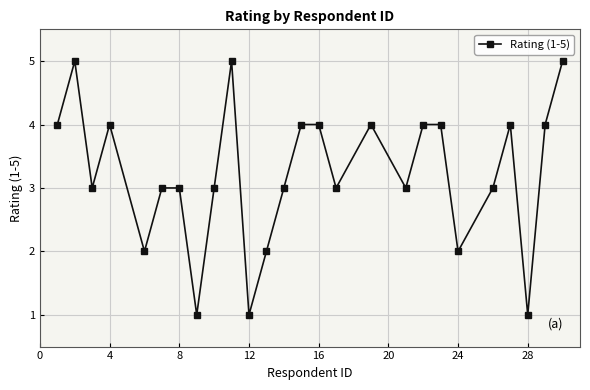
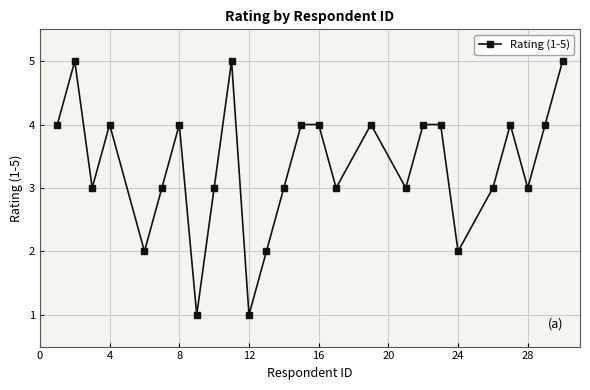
  {
    "4": 4,
-   "8": 3,
+   "8": 4,
    "12": 1,
    "16": 4,
    "24": 2,
-   "28": 1
+   "28": 3
  }
